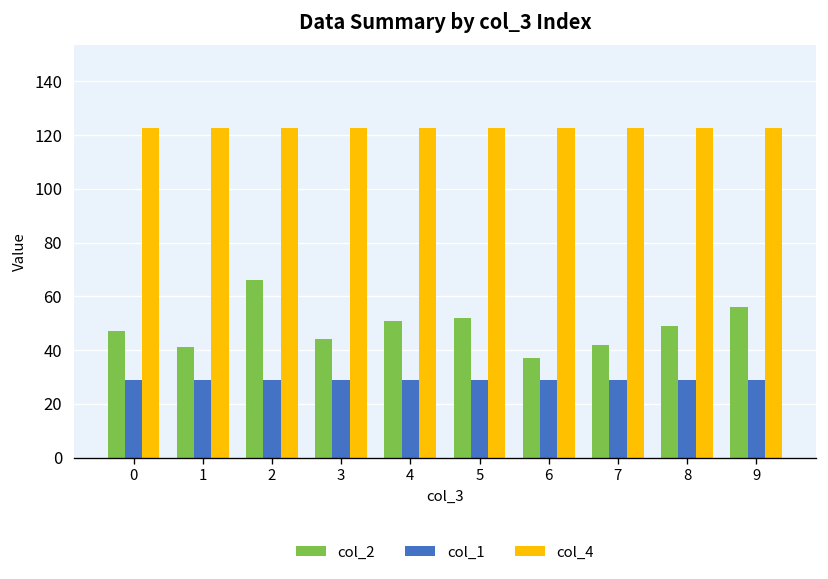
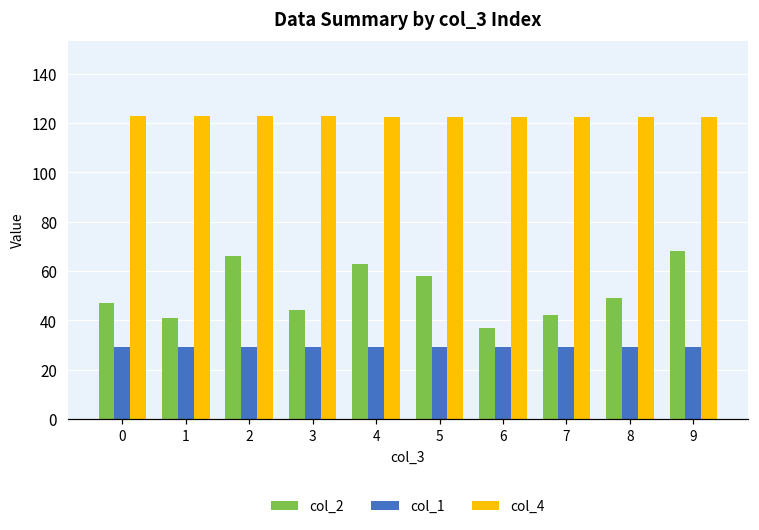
  {
    "col_2": {
      "0": 47,
      "1": 41,
      "2": 66,
      "3": 44,
-     "4": 51,
-     "5": 52,
+     "4": 63,
+     "5": 58,
      "6": 37,
      "7": 42,
      "8": 49,
-     "9": 56
+     "9": 68
    },
    "col_1": {
      "0": 29,
      "1": 29,
      "2": 29,
      "3": 29,
      "4": 29,
      "5": 29,
      "6": 29,
      "7": 29,
      "8": 29,
      "9": 29
    },
    "col_4": {
      "0": 123,
      "1": 123,
      "2": 123,
      "3": 123,
      "4": 123,
      "5": 123,
      "6": 123,
      "7": 123,
      "8": 123,
      "9": 123
    }
  }
